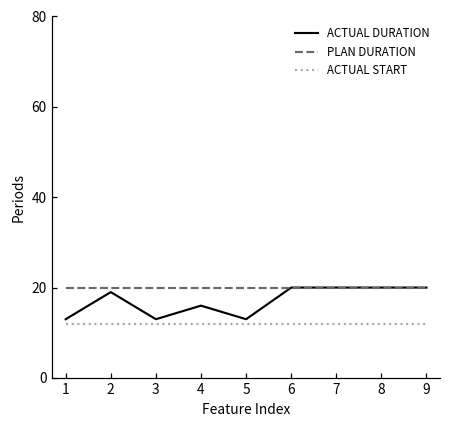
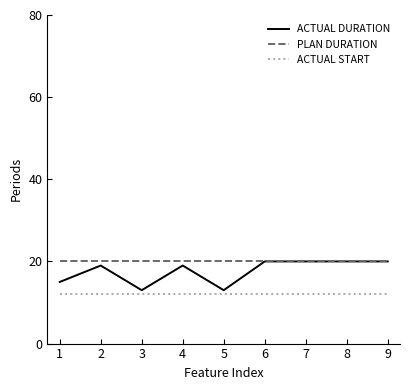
  {
    "ACTUAL DURATION": {
-     "1": 13,
+     "1": 15,
      "2": 19,
      "3": 13,
-     "4": 16,
+     "4": 19,
      "5": 13
    },
    "PLAN DURATION": {
      "1": 20,
      "2": 20,
      "3": 20,
      "4": 20,
      "5": 20
    },
    "ACTUAL START": {
      "1": 12,
      "2": 12,
      "3": 12,
      "4": 12,
      "5": 12,
      "6": 12,
      "7": 12,
      "8": 12,
      "9": 12
    }
  }
